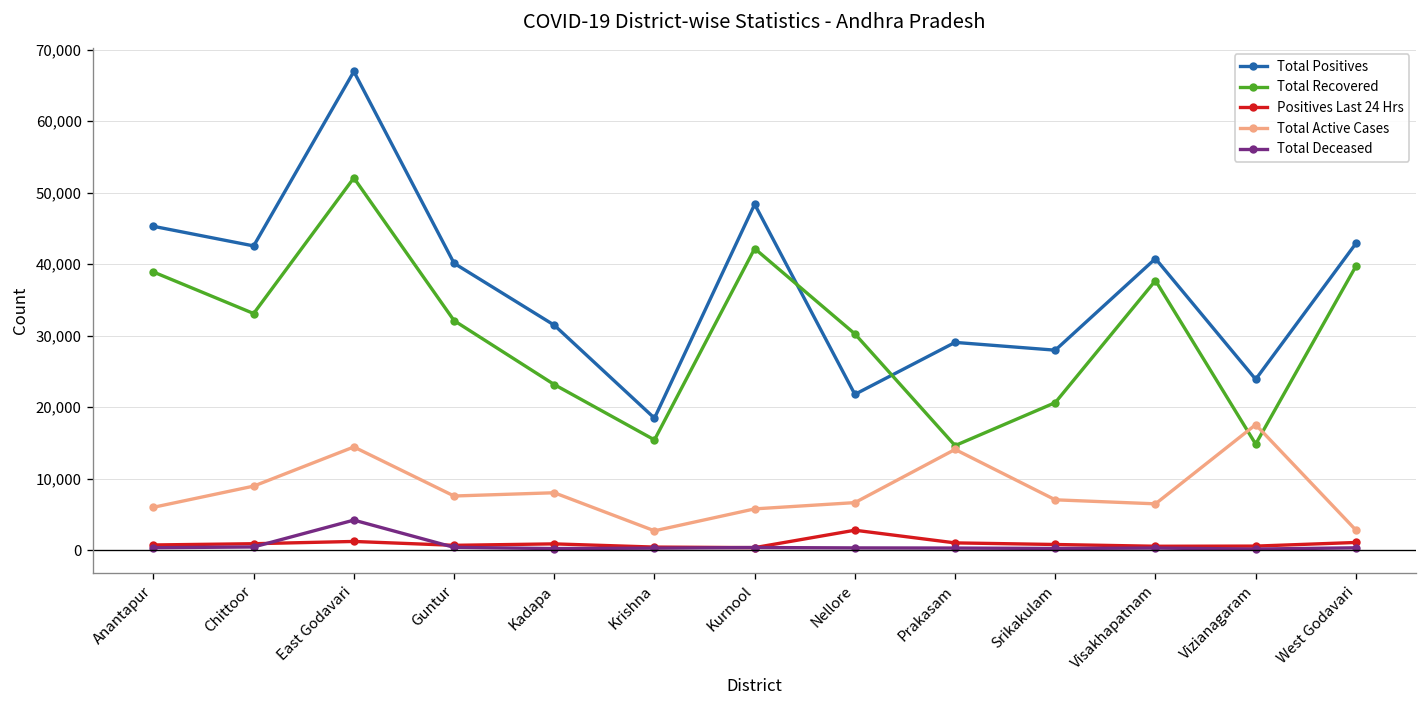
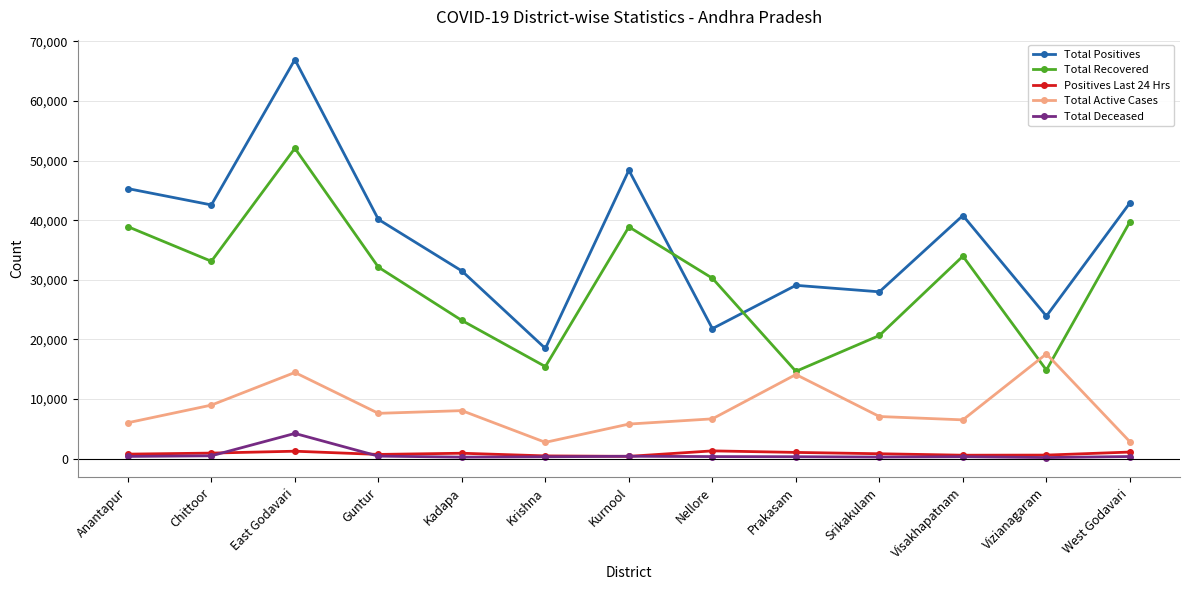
  {
    "Total Positives": {
      "Anantapur": "45,000",
      "Chittoor": "43,000",
      "East Godavari": "67,000",
      "Guntur": "40,000",
      "Kadapa": "31,000",
      "Krishna": "18,000",
      "Kurnool": "48,000",
      "Nellore": "22,000",
      "Prakasam": "29,000",
      "Srikakulam": "28,000",
      "Visakhapatnam": "41,000",
      "Vizianagaram": "24,000",
      "West Godavari": "43,000"
    },
    "Total Recovered": {
      "Anantapur": "39,000",
      "Chittoor": "33,000",
      "East Godavari": "52,000",
      "Guntur": "32,000",
      "Kadapa": "23,000",
      "Krishna": "15,000",
-     "Kurnool": "42,000",
+     "Kurnool": "39,000",
      "Nellore": "30,000",
      "Prakasam": "15,000",
      "Srikakulam": "21,000",
-     "Visakhapatnam": "38,000",
+     "Visakhapatnam": "34,000",
      "Vizianagaram": "15,000",
      "West Godavari": "40,000"
    },
    "Positives Last 24 Hrs": {
      "Chittoor": "1,000",
      "East Godavari": "1,000",
      "Kadapa": "1,000",
-     "Nellore": "3,000",
+     "Nellore": "1,000",
      "Prakasam": "1,000",
      "Srikakulam": "1,000",
      "West Godavari": "1,000"
    },
    "Total Active Cases": {
      "Anantapur": "6,000",
      "Chittoor": "9,000",
      "East Godavari": "14,000",
      "Guntur": "8,000",
      "Kadapa": "8,000",
      "Krishna": "3,000",
      "Kurnool": "6,000",
      "Nellore": "7,000",
      "Prakasam": "14,000",
      "Srikakulam": "7,000",
      "Visakhapatnam": "7,000",
      "Vizianagaram": "18,000",
      "West Godavari": "3,000"
    },
    "Total Deceased": {
      "Chittoor": "0",
      "East Godavari": "4,000",
      "Kadapa": "0",
      "Nellore": "0",
      "Prakasam": "0",
      "Srikakulam": "0",
      "West Godavari": "0"
    }
  }
